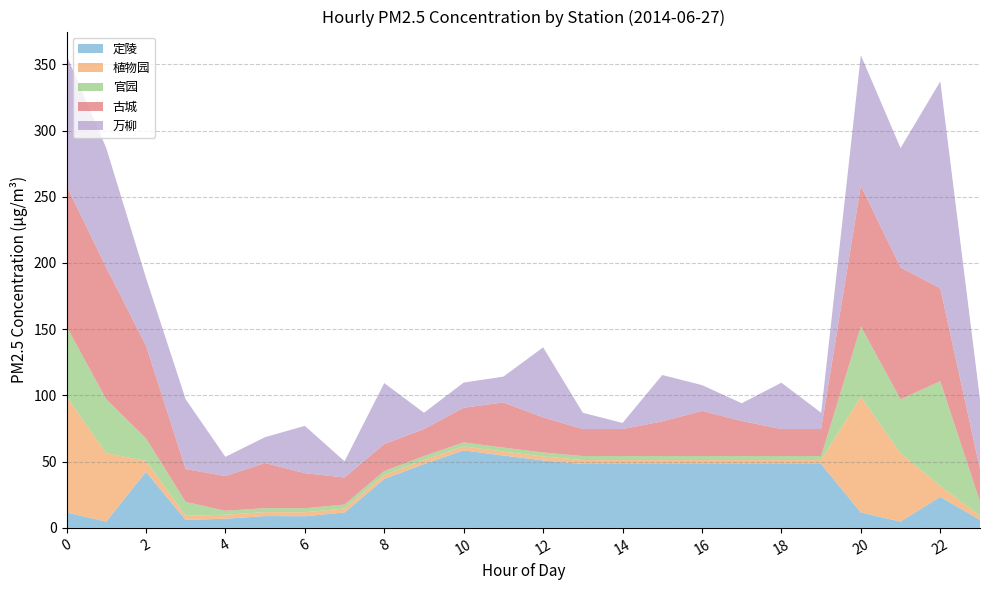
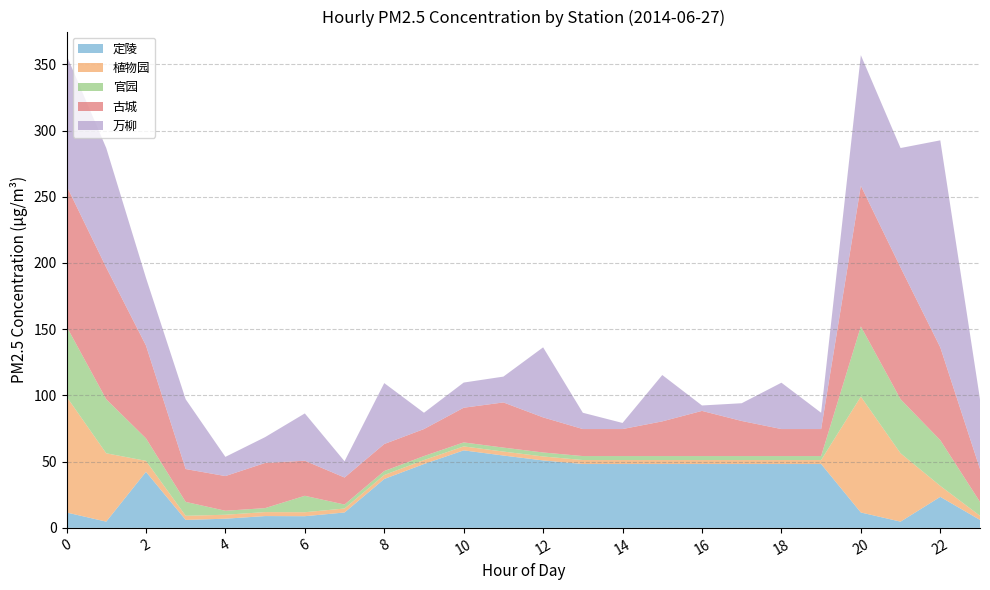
  {
    "定陵": {
      "0": 12,
      "2": 42,
      "4": 7,
      "6": 9,
      "8": 37,
      "10": 59,
      "12": 51,
      "14": 48,
      "16": 48,
      "18": 48,
      "20": 12,
      "22": 23
    },
    "官园": {
      "0": 53,
      "2": 17,
      "4": 3,
-     "6": 3,
+     "6": 12,
      "8": 3,
      "10": 3,
      "12": 3,
      "14": 3,
      "16": 3,
      "18": 3,
      "20": 53,
-     "22": 79
+     "22": 35
    },
    "万柳": {
      "0": 99,
      "2": 51,
      "4": 15,
      "6": 36,
      "8": 46,
      "10": 19,
      "12": 53,
      "14": 5,
-     "16": 20,
+     "16": 4,
      "18": 35,
      "20": 99,
      "22": 156
    }
  }
